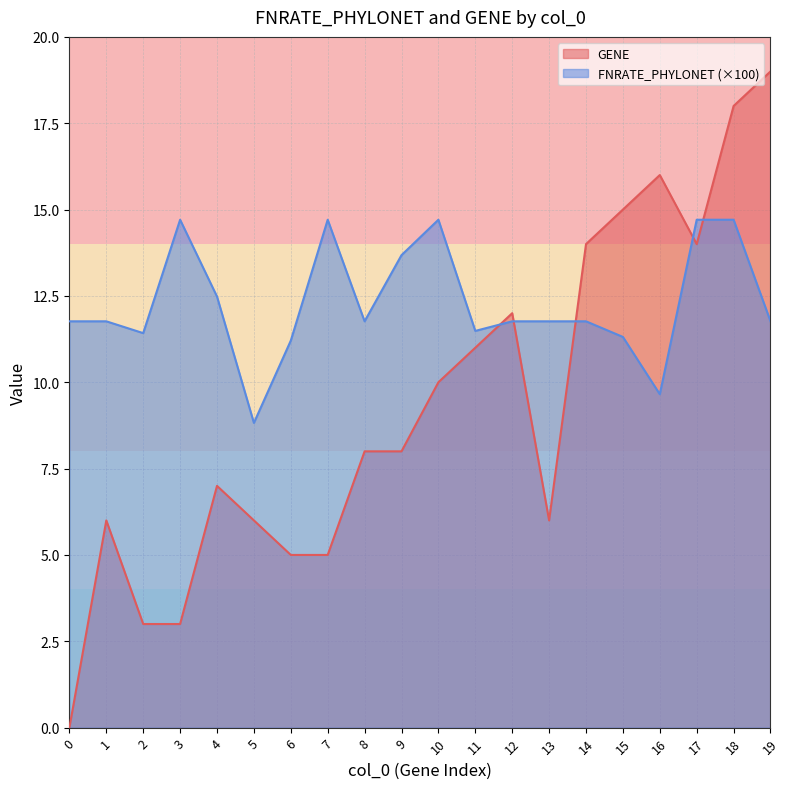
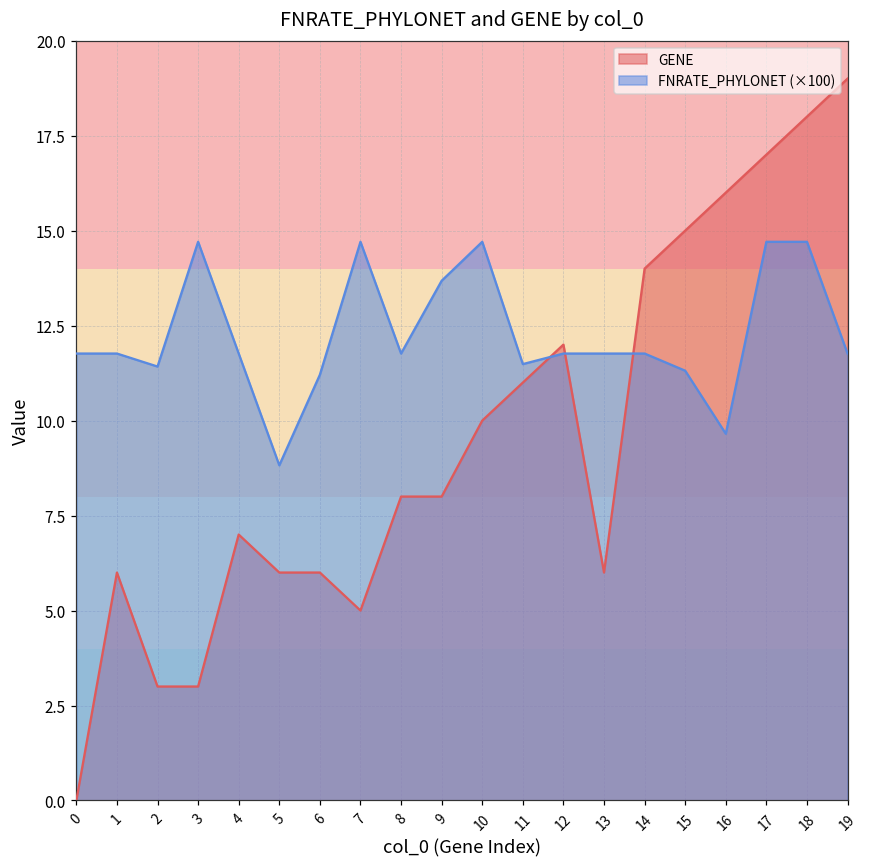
  {
    "GENE": {
      "0": 0,
      "1": 6,
      "2": 3,
      "3": 3,
      "4": 7,
      "5": 6,
-     "6": 5,
+     "6": 6,
      "7": 5,
      "8": 8,
      "9": 8,
      "10": 10,
      "11": 11,
      "12": 12,
      "13": 6,
      "14": 14,
      "15": 15,
      "16": 16,
-     "17": 14,
+     "17": 17,
      "18": 18,
      "19": 19
    },
    "FNRATE_PHYLONET (×100)": {
      "0": 11.8,
      "1": 11.8,
      "2": 11.4,
      "3": 14.7,
-     "4": 12.5,
+     "4": 11.8,
      "5": 8.8,
      "6": 11.2,
      "7": 14.7,
      "8": 11.8,
      "9": 13.7,
      "10": 14.7,
      "11": 11.5,
      "12": 11.8,
      "13": 11.8,
      "14": 11.8,
      "15": 11.3,
      "16": 9.7,
      "17": 14.7,
      "18": 14.7,
      "19": 11.8
    }
  }
